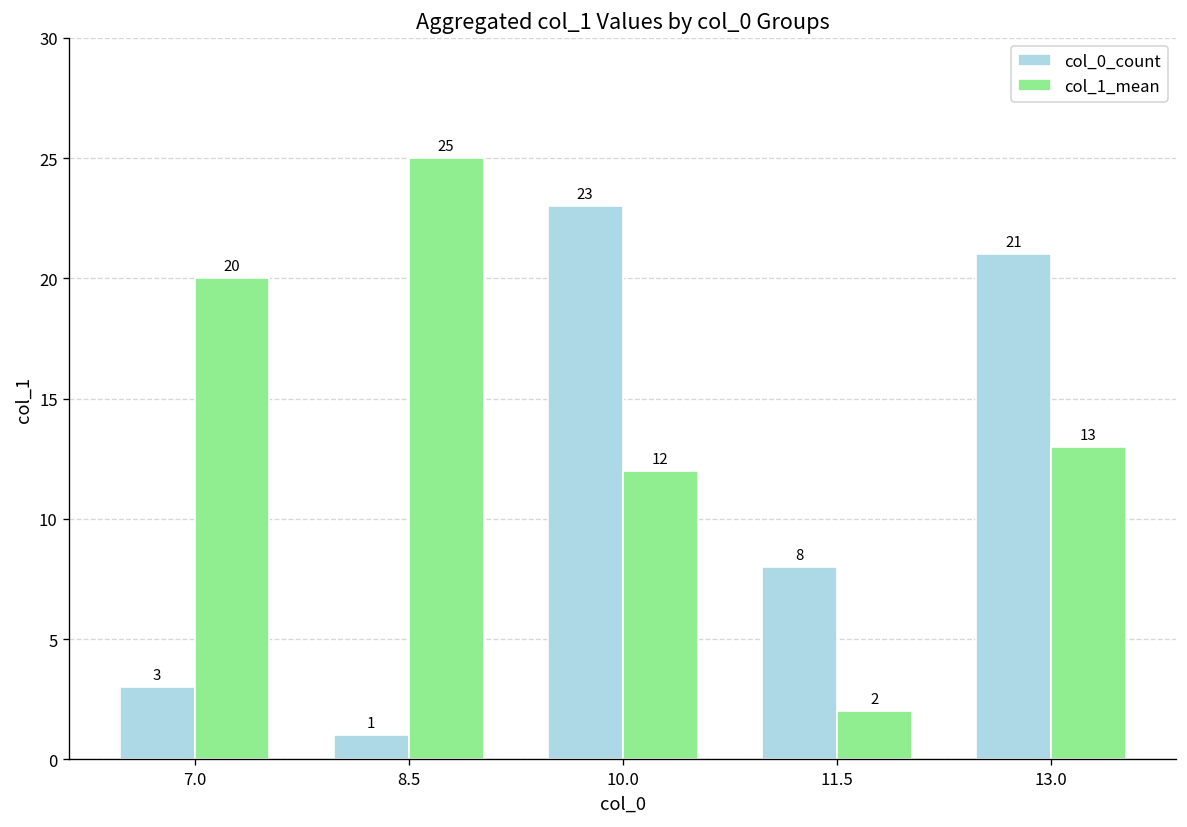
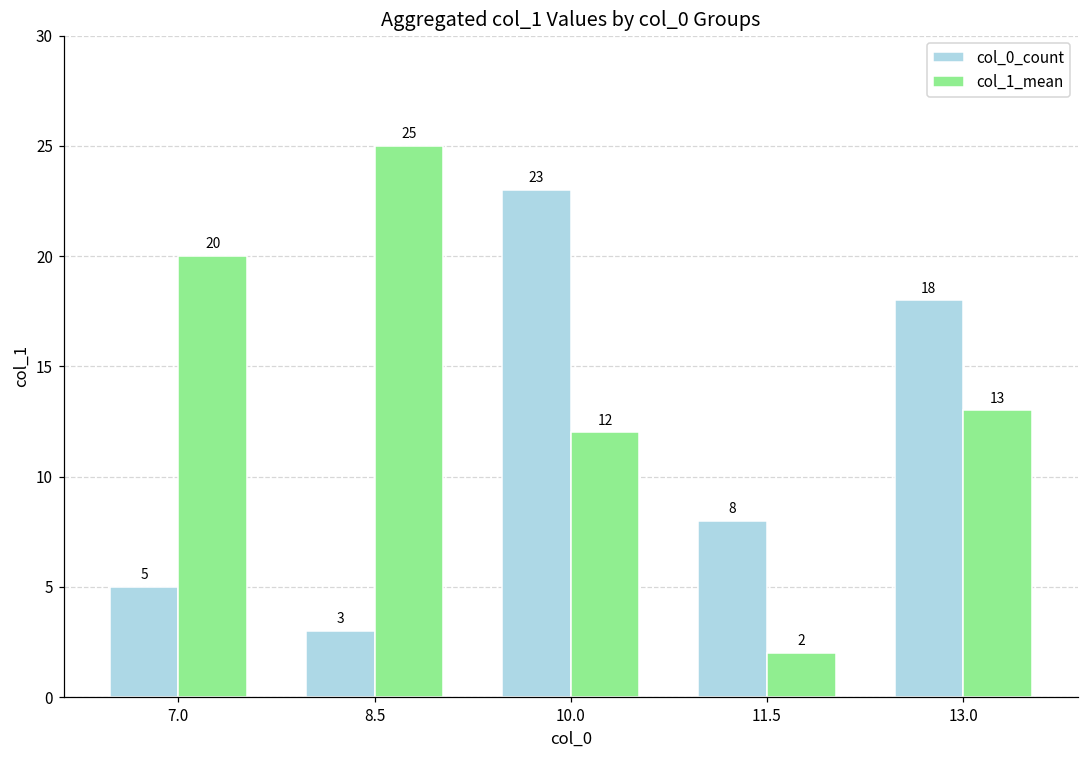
  {
    "col_0_count": {
-     "7.0": 3,
-     "8.5": 1,
+     "7.0": 5,
+     "8.5": 3,
      "10.0": 23,
      "11.5": 8,
-     "13.0": 21
+     "13.0": 18
    },
    "col_1_mean": {
      "7.0": 20,
      "8.5": 25,
      "10.0": 12,
      "11.5": 2,
      "13.0": 13
    }
  }
